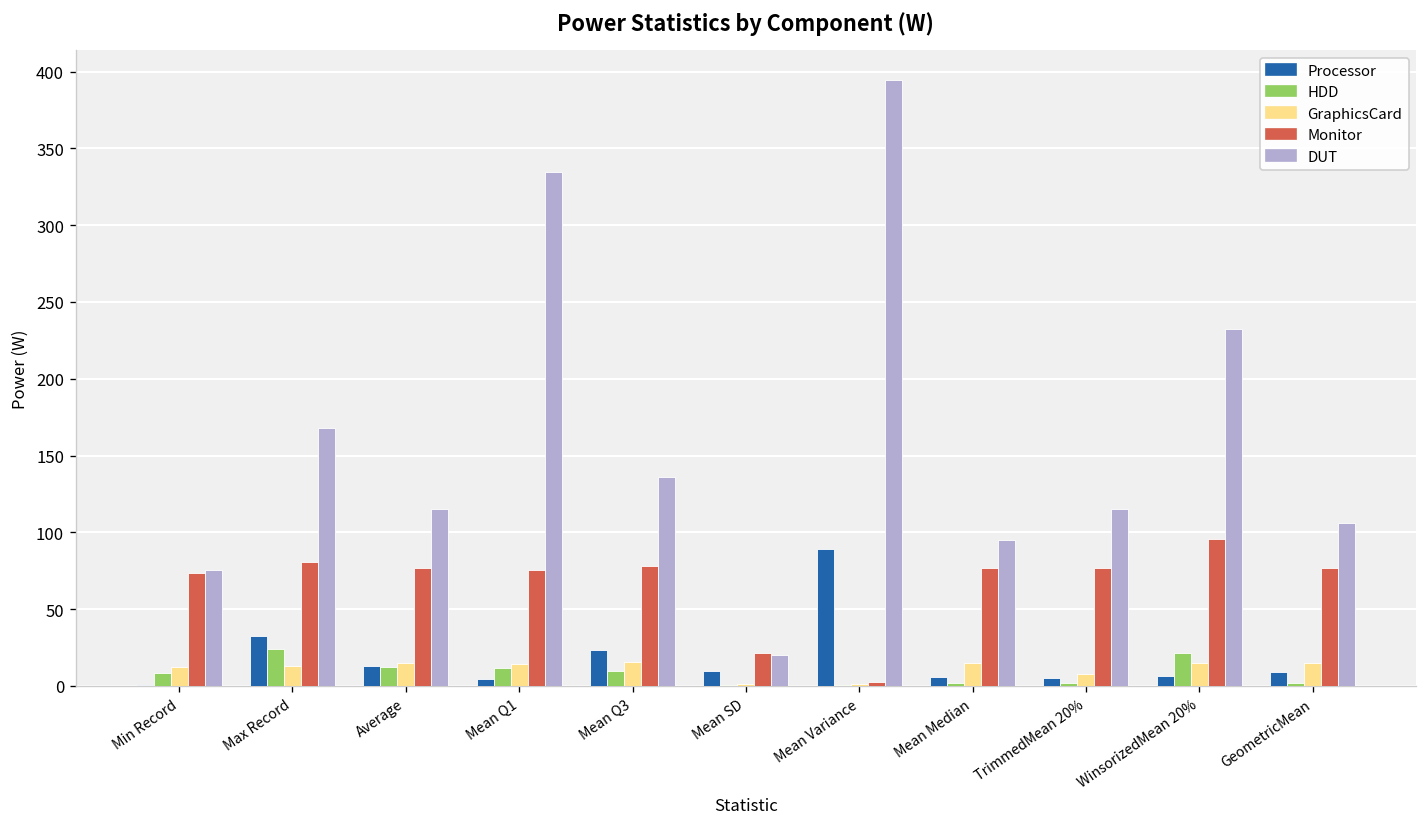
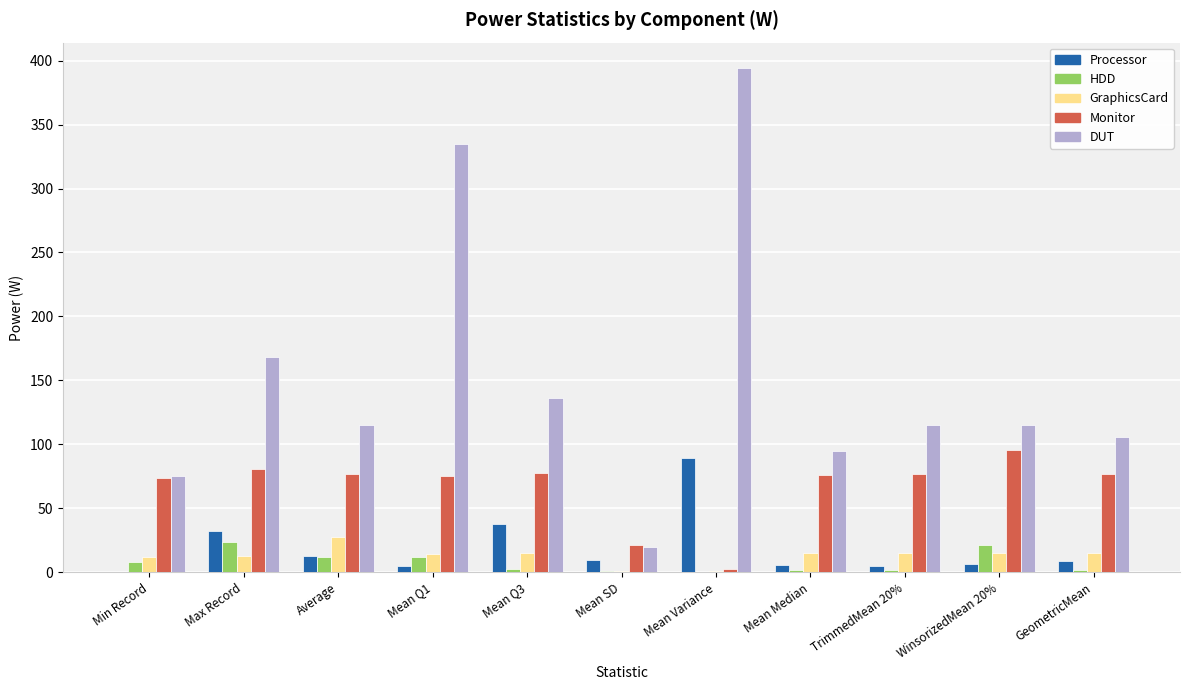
  {
    "Processor": {
      "Max Record": 33,
      "Average": 13,
      "Mean Q1": 5,
-     "Mean Q3": 24,
+     "Mean Q3": 38,
      "Mean SD": 9,
      "Mean Variance": 89,
      "Mean Median": 6,
      "TrimmedMean 20%": 5,
      "WinsorizedMean 20%": 7,
      "GeometricMean": 9
    },
    "HDD": {
      "Min Record": 8,
      "Max Record": 24,
      "Average": 12,
      "Mean Q1": 12,
-     "Mean Q3": 10,
+     "Mean Q3": 2,
      "Mean Median": 2,
      "TrimmedMean 20%": 2,
      "WinsorizedMean 20%": 21
    },
    "GraphicsCard": {
      "Min Record": 12,
      "Max Record": 13,
-     "Average": 15,
+     "Average": 27,
      "Mean Q1": 14,
      "Mean Q3": 15,
      "Mean Median": 15,
-     "TrimmedMean 20%": 8,
+     "TrimmedMean 20%": 15,
      "WinsorizedMean 20%": 15,
      "GeometricMean": 15
    },
    "Monitor": {
      "Min Record": 73,
      "Max Record": 81,
      "Average": 77,
      "Mean Q1": 75,
      "Mean Q3": 78,
      "Mean SD": 21,
      "Mean Variance": 2,
      "Mean Median": 76,
      "TrimmedMean 20%": 77,
      "WinsorizedMean 20%": 96,
      "GeometricMean": 77
    },
    "DUT": {
      "Min Record": 76,
      "Max Record": 168,
      "Average": 115,
      "Mean Q1": 335,
      "Mean Q3": 136,
      "Mean SD": 20,
      "Mean Variance": 394,
      "Mean Median": 95,
      "TrimmedMean 20%": 115,
-     "WinsorizedMean 20%": 233,
+     "WinsorizedMean 20%": 115,
      "GeometricMean": 106
    }
  }
